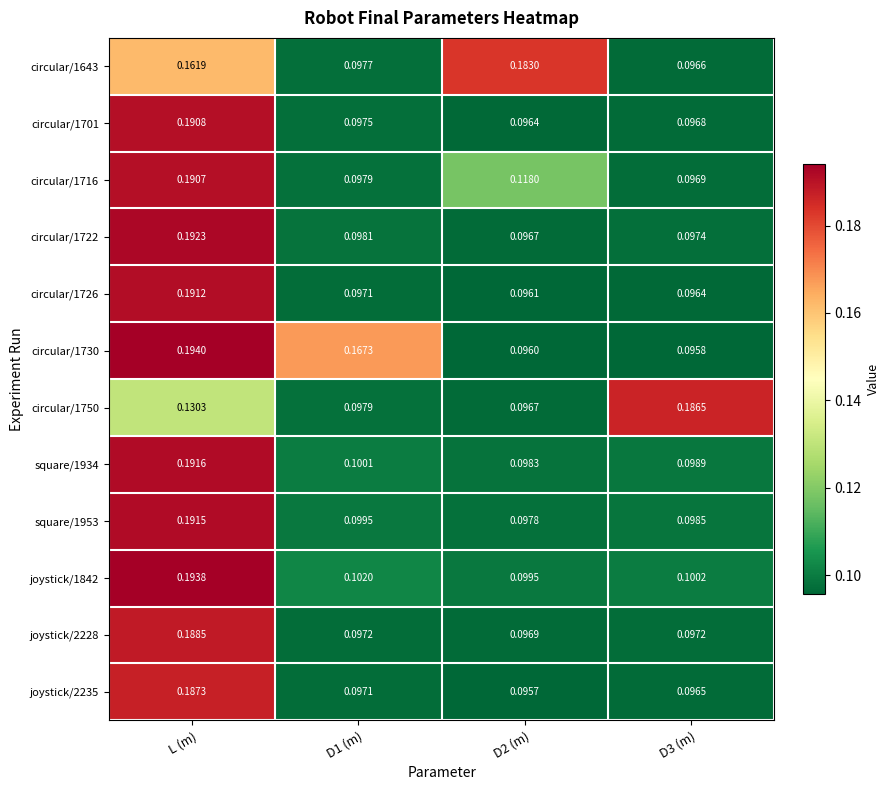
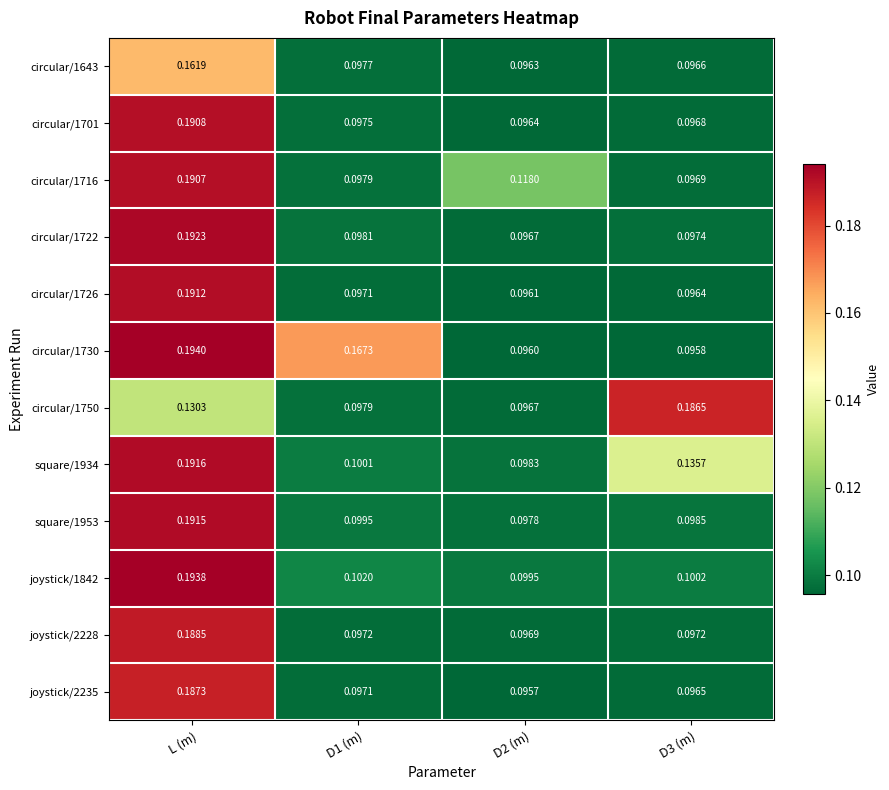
  {
    "circular/1643": {
      "L (m)": 0.1619,
      "D1 (m)": 0.0977,
-     "D2 (m)": 0.1830,
+     "D2 (m)": 0.0963,
      "D3 (m)": 0.0966
    },
    "circular/1701": {
      "L (m)": 0.1908,
      "D1 (m)": 0.0975,
      "D2 (m)": 0.0964,
      "D3 (m)": 0.0968
    },
    "circular/1716": {
      "L (m)": 0.1907,
      "D1 (m)": 0.0979,
      "D2 (m)": 0.1180,
      "D3 (m)": 0.0969
    },
    "circular/1722": {
      "L (m)": 0.1923,
      "D1 (m)": 0.0981,
      "D2 (m)": 0.0967,
      "D3 (m)": 0.0974
    },
    "circular/1726": {
      "L (m)": 0.1912,
      "D1 (m)": 0.0971,
      "D2 (m)": 0.0961,
      "D3 (m)": 0.0964
    },
    "circular/1730": {
      "L (m)": 0.1940,
      "D1 (m)": 0.1673,
      "D2 (m)": 0.0960,
      "D3 (m)": 0.0958
    },
    "circular/1750": {
      "L (m)": 0.1303,
      "D1 (m)": 0.0979,
      "D2 (m)": 0.0967,
      "D3 (m)": 0.1865
    },
    "square/1934": {
      "L (m)": 0.1916,
      "D1 (m)": 0.1001,
      "D2 (m)": 0.0983,
-     "D3 (m)": 0.0989
+     "D3 (m)": 0.1357
    },
    "square/1953": {
      "L (m)": 0.1915,
      "D1 (m)": 0.0995,
      "D2 (m)": 0.0978,
      "D3 (m)": 0.0985
    },
    "joystick/1842": {
      "L (m)": 0.1938,
      "D1 (m)": 0.1020,
      "D2 (m)": 0.0995,
      "D3 (m)": 0.1002
    },
    "joystick/2228": {
      "L (m)": 0.1885,
      "D1 (m)": 0.0972,
      "D2 (m)": 0.0969,
      "D3 (m)": 0.0972
    },
    "joystick/2235": {
      "L (m)": 0.1873,
      "D1 (m)": 0.0971,
      "D2 (m)": 0.0957,
      "D3 (m)": 0.0965
    }
  }
